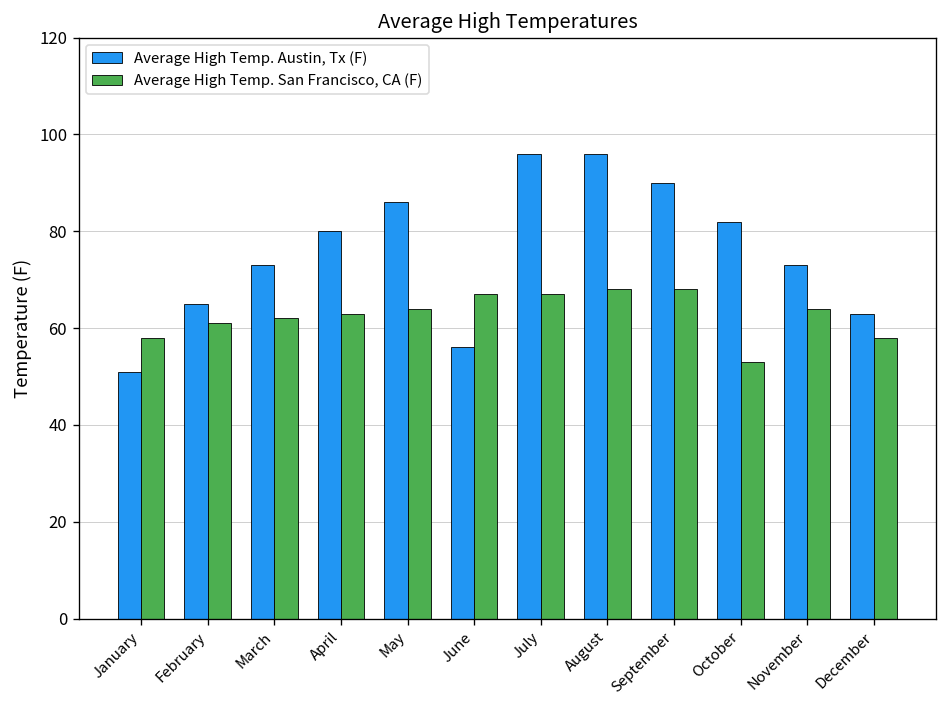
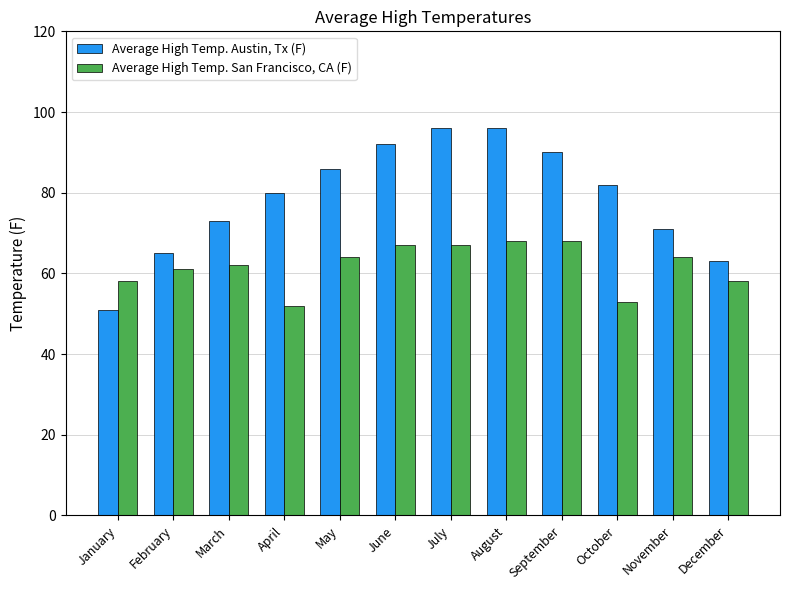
  {
    "Average High Temp. Austin, Tx (F)": {
      "January": 51,
      "February": 65,
      "March": 73,
      "April": 80,
      "May": 86,
-     "June": 56,
+     "June": 92,
      "July": 96,
      "August": 96,
      "September": 90,
      "October": 82,
-     "November": 73,
+     "November": 71,
      "December": 63
    },
    "Average High Temp. San Francisco, CA (F)": {
      "January": 58,
      "February": 61,
      "March": 62,
-     "April": 63,
+     "April": 52,
      "May": 64,
      "June": 67,
      "July": 67,
      "August": 68,
      "September": 68,
      "October": 53,
      "November": 64,
      "December": 58
    }
  }
